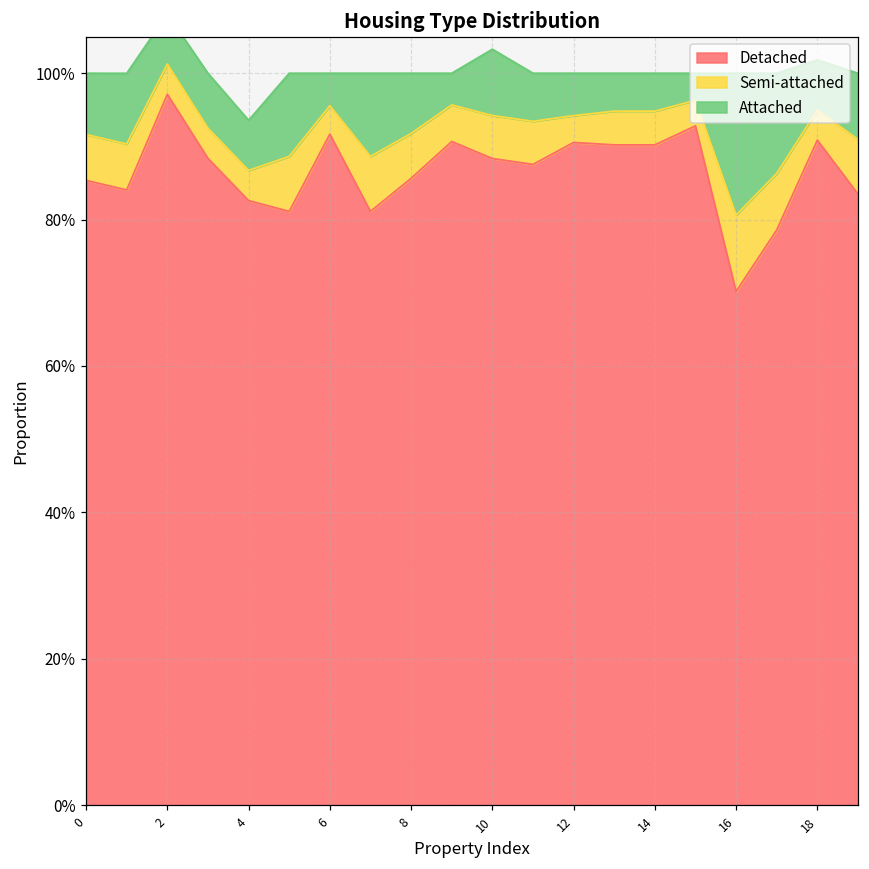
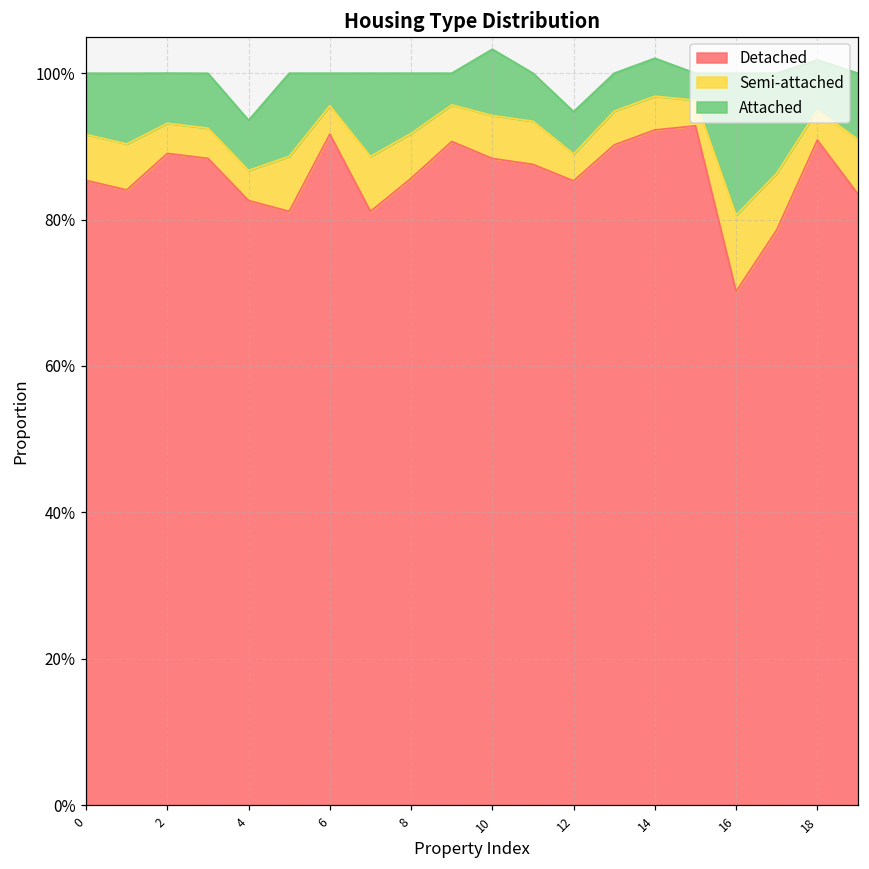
  {
    "Detached": {
      "0": "85%",
-     "2": "97%",
+     "2": "89%",
      "4": "83%",
      "6": "92%",
      "8": "86%",
      "10": "88%",
-     "12": "91%",
-     "14": "90%",
+     "12": "85%",
+     "14": "92%",
      "16": "70%",
      "18": "91%"
    },
    "Semi-attached": {
      "0": "6%",
      "2": "4%",
      "4": "4%",
      "6": "4%",
      "8": "6%",
      "10": "6%",
      "12": "4%",
      "14": "5%",
      "16": "10%"
    },
    "Attached": {
      "0": "8%",
      "4": "7%",
      "6": "4%",
      "8": "8%",
      "10": "9%",
      "12": "6%",
      "14": "5%"
    }
  }
